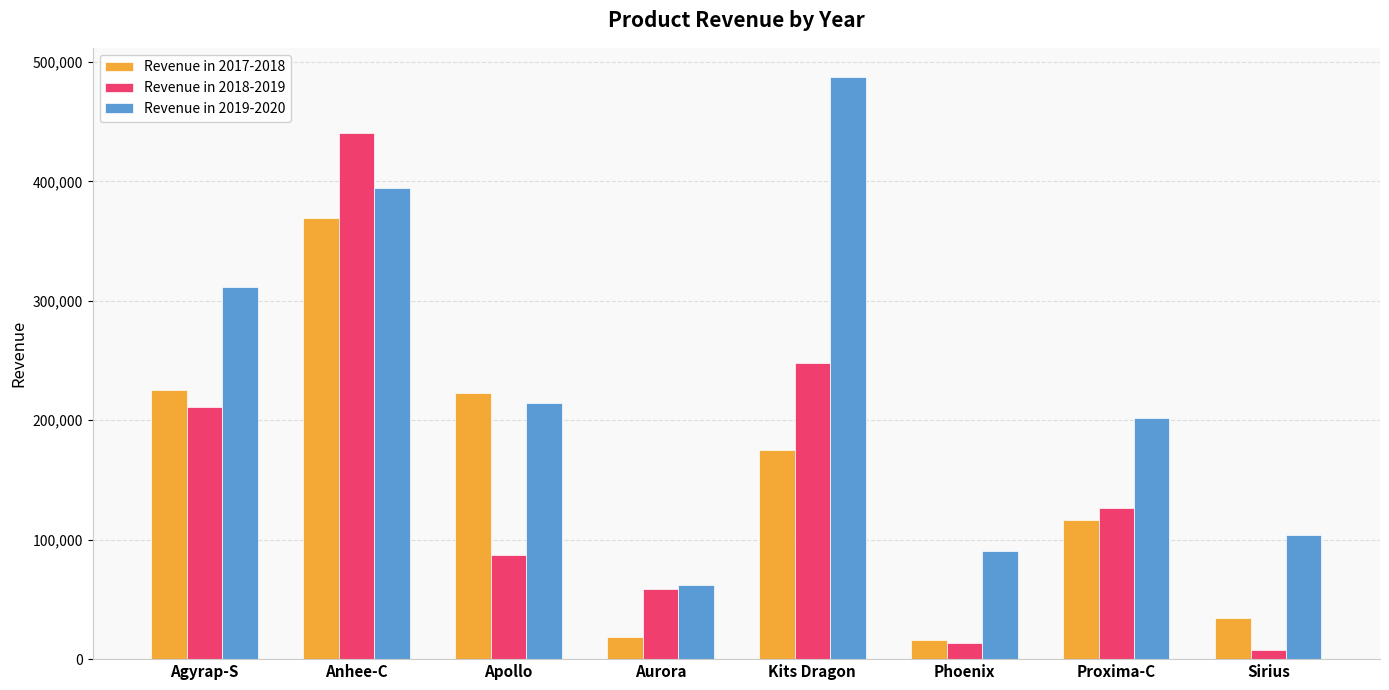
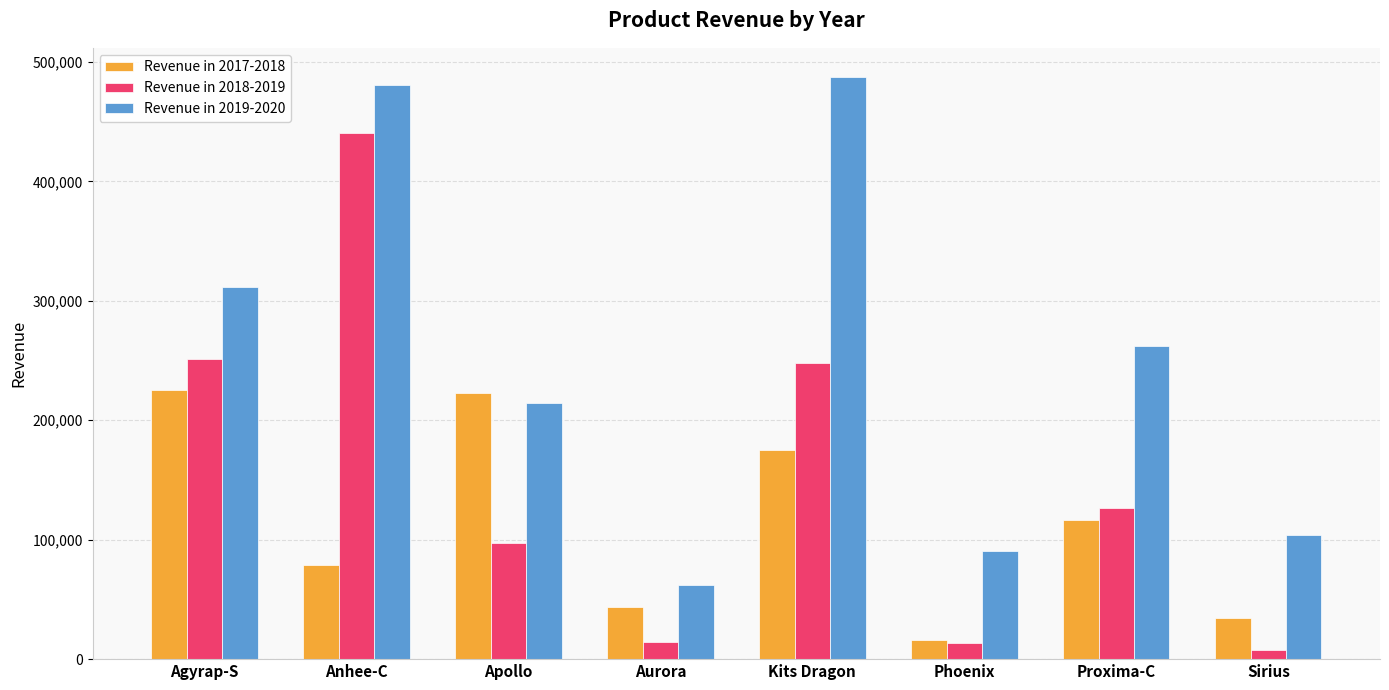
  {
    "Revenue in 2017-2018": {
      "Agyrap-S": "226,000",
-     "Anhee-C": "369,000",
+     "Anhee-C": "79,000",
      "Apollo": "223,000",
-     "Aurora": "19,000",
+     "Aurora": "43,000",
      "Kits Dragon": "175,000",
      "Phoenix": "16,000",
      "Proxima-C": "117,000",
      "Sirius": "35,000"
    },
    "Revenue in 2018-2019": {
-     "Agyrap-S": "212,000",
+     "Agyrap-S": "251,000",
      "Anhee-C": "441,000",
-     "Apollo": "88,000",
-     "Aurora": "59,000",
+     "Apollo": "98,000",
+     "Aurora": "15,000",
      "Kits Dragon": "248,000",
      "Phoenix": "13,000",
      "Proxima-C": "127,000",
      "Sirius": "8,000"
    },
    "Revenue in 2019-2020": {
      "Agyrap-S": "312,000",
-     "Anhee-C": "394,000",
+     "Anhee-C": "481,000",
      "Apollo": "215,000",
      "Aurora": "62,000",
      "Kits Dragon": "487,000",
      "Phoenix": "90,000",
-     "Proxima-C": "202,000",
+     "Proxima-C": "262,000",
      "Sirius": "104,000"
    }
  }
